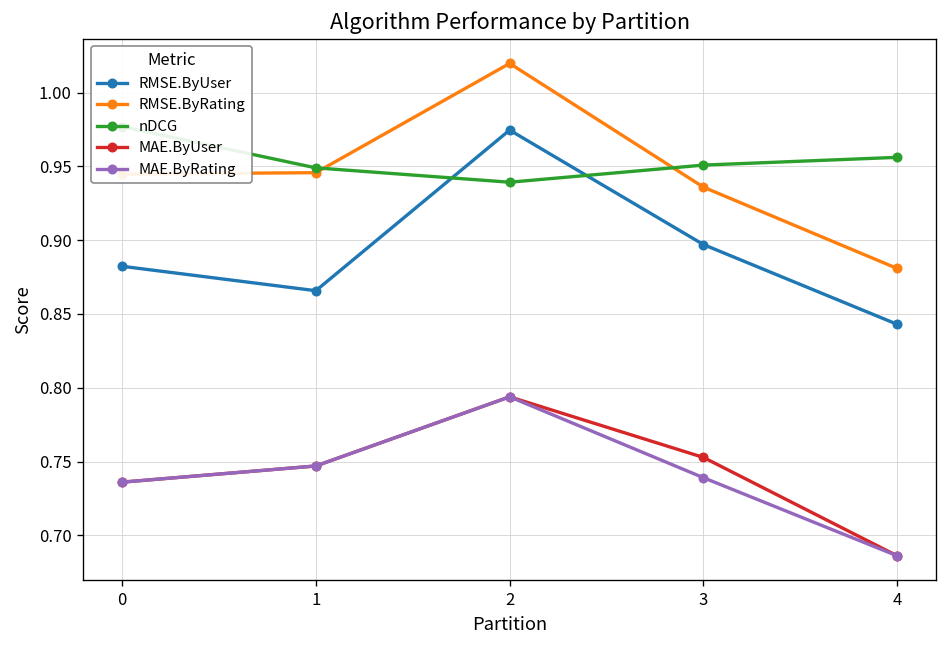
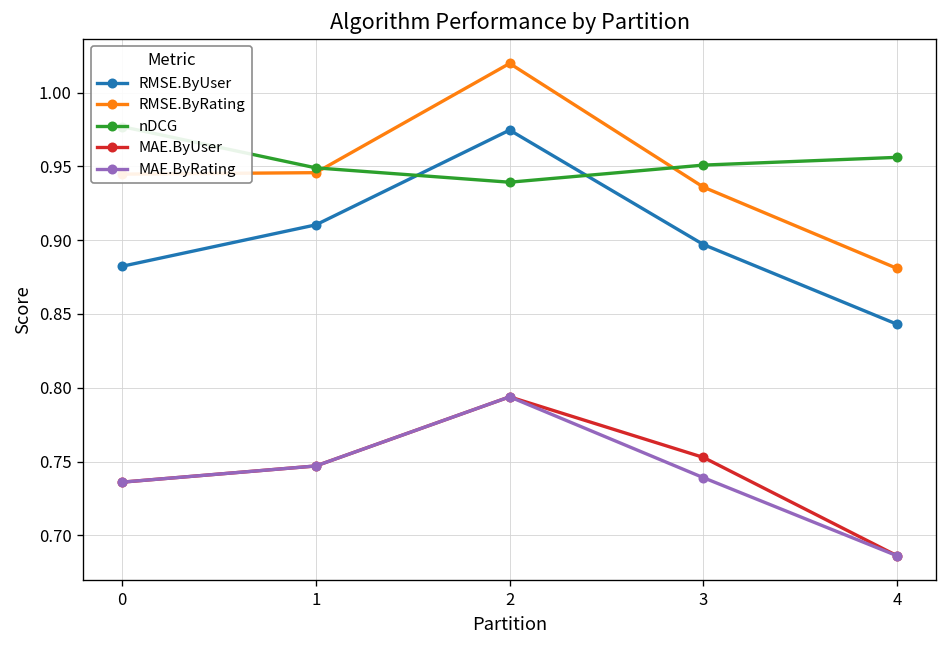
  {
    "RMSE.ByUser": {
      "0": 0.882,
-     "1": 0.866,
+     "1": 0.910,
      "2": 0.975,
      "3": 0.897,
      "4": 0.843
    },
    "RMSE.ByRating": {
      "1": 0.946,
      "2": 1.020,
      "3": 0.936,
      "4": 0.881
    },
    "nDCG": {
      "1": 0.949,
      "2": 0.939,
      "3": 0.951,
      "4": 0.956
    },
    "MAE.ByUser": {
      "3": 0.753
    },
    "MAE.ByRating": {
      "3": 0.739
    }
  }
